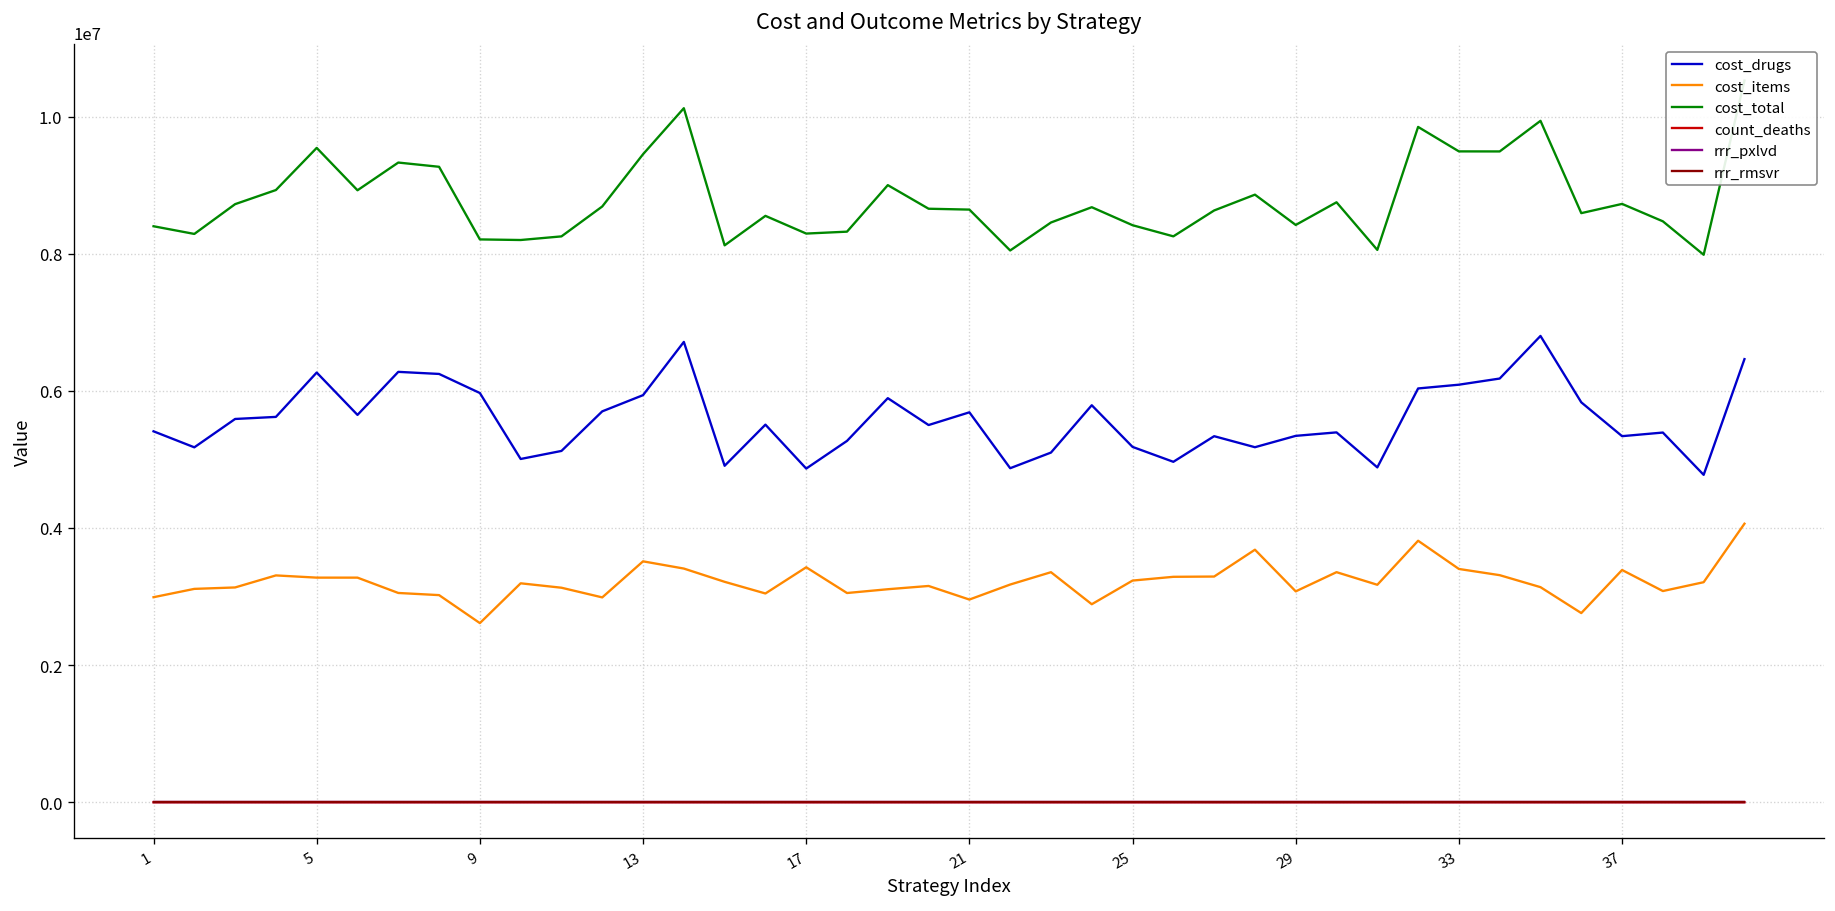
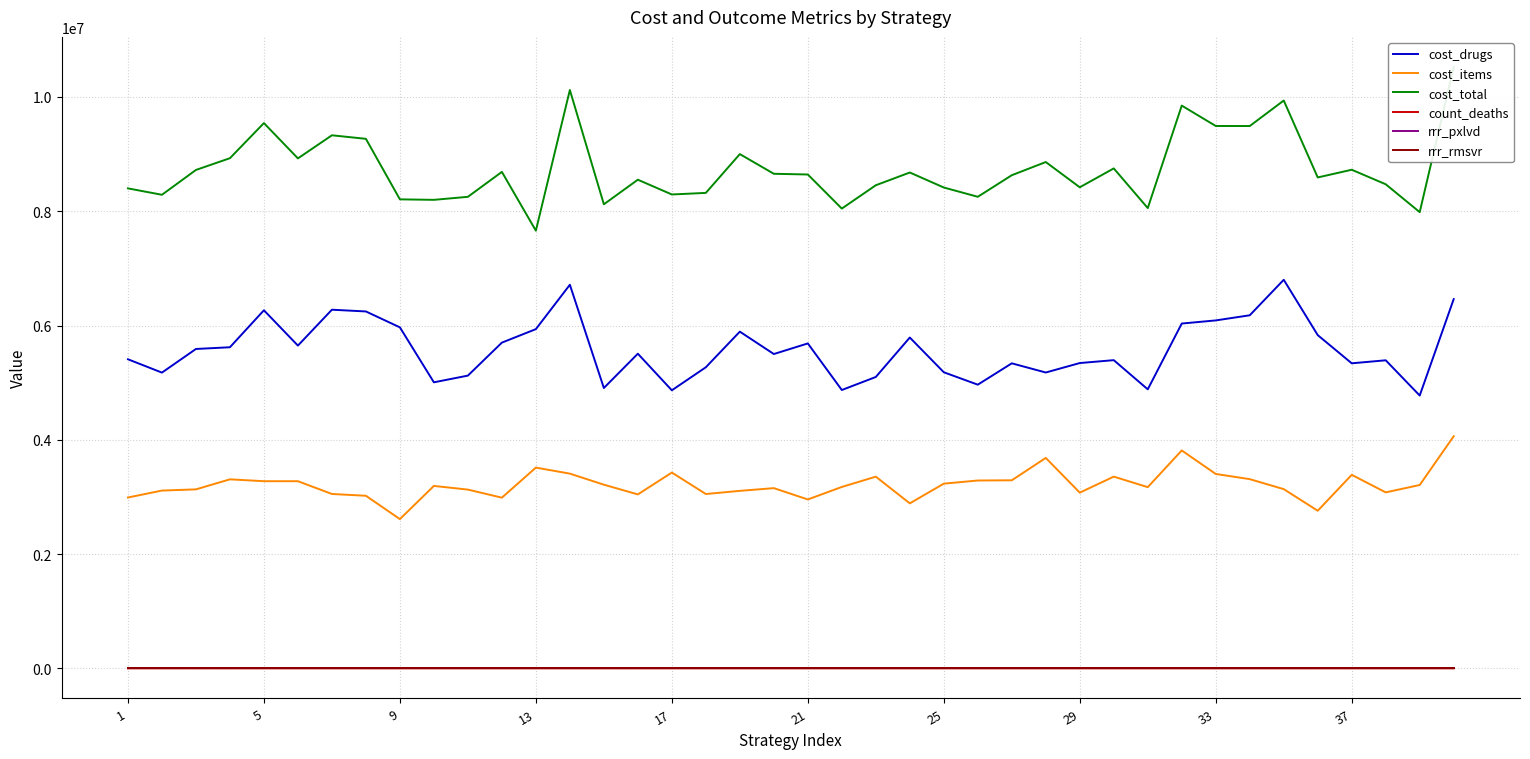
  {
    "cost_drugs": {
      "1": 5400000,
      "5": 6300000,
      "9": 6000000,
      "13": 5900000,
      "17": 4900000,
      "21": 5700000,
      "25": 5200000,
      "29": 5300000,
      "33": 6100000,
      "37": 5300000
    },
    "cost_items": {
      "1": 3000000,
      "5": 3300000,
      "9": 2600000,
      "13": 3500000,
      "17": 3400000,
      "21": 3000000,
      "25": 3200000,
      "29": 3100000,
      "33": 3400000,
      "37": 3400000
    },
    "cost_total": {
      "1": 8400000,
      "5": 9500000,
      "9": 8200000,
-     "13": 9500000,
+     "13": 7700000,
      "17": 8300000,
      "21": 8600000,
      "25": 8400000,
      "29": 8400000,
      "33": 9500000,
      "37": 8700000
    },
    "rrr_rmsvr": {
      "1": 0,
      "5": 0,
      "9": 0,
      "13": 0,
      "17": 0,
      "21": 0,
      "25": 0,
      "29": 0,
      "33": 0,
      "37": 0
    }
  }
